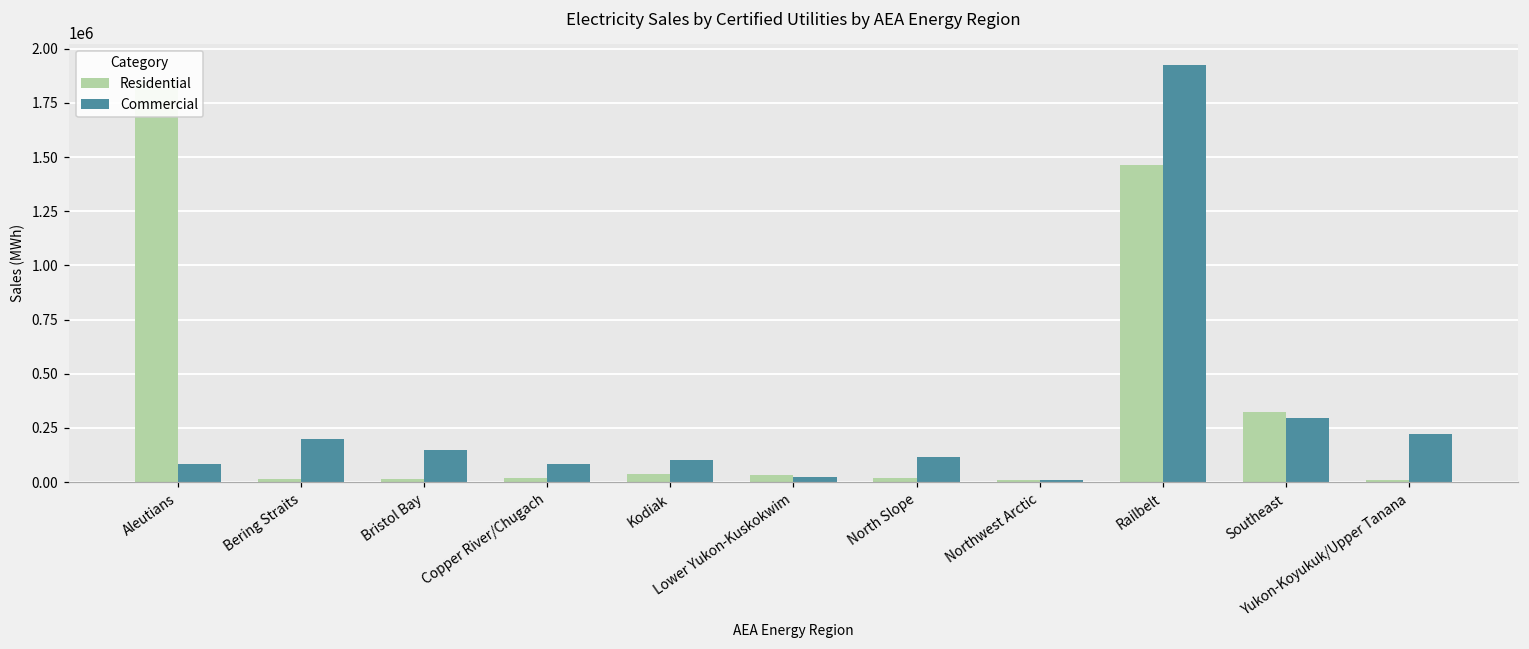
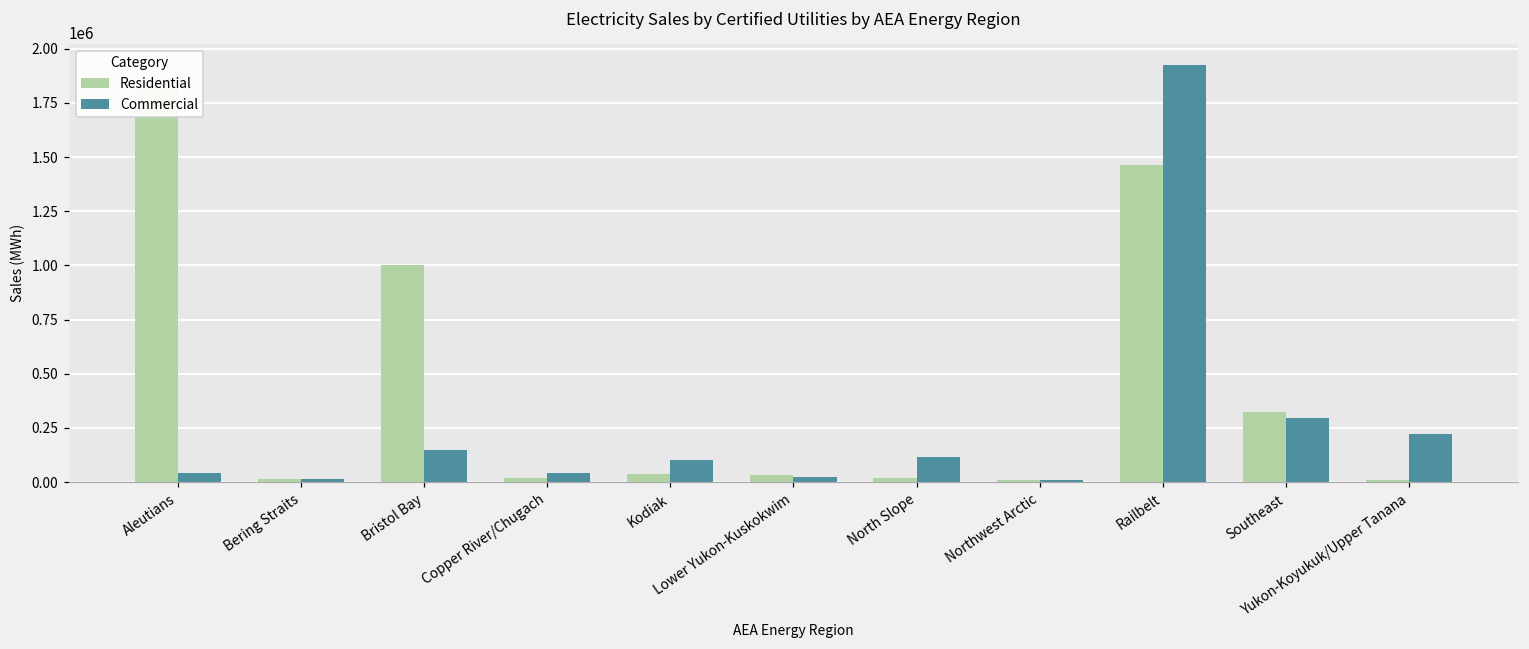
  {
    "Residential": {
      "Bering Straits": 20000,
-     "Bristol Bay": 10000,
+     "Bristol Bay": 1000000,
      "Copper River/Chugach": 20000,
      "Kodiak": 40000,
      "Lower Yukon-Kuskokwim": 30000,
      "North Slope": 20000,
      "Railbelt": 1460000,
      "Southeast": 320000
    },
    "Commercial": {
-     "Aleutians": 90000,
-     "Bering Straits": 200000,
+     "Aleutians": 40000,
+     "Bering Straits": 10000,
      "Bristol Bay": 150000,
-     "Copper River/Chugach": 80000,
+     "Copper River/Chugach": 40000,
      "Kodiak": 100000,
      "Lower Yukon-Kuskokwim": 30000,
      "North Slope": 120000,
      "Railbelt": 1930000,
      "Southeast": 290000,
      "Yukon-Koyukuk/Upper Tanana": 220000
    }
  }
